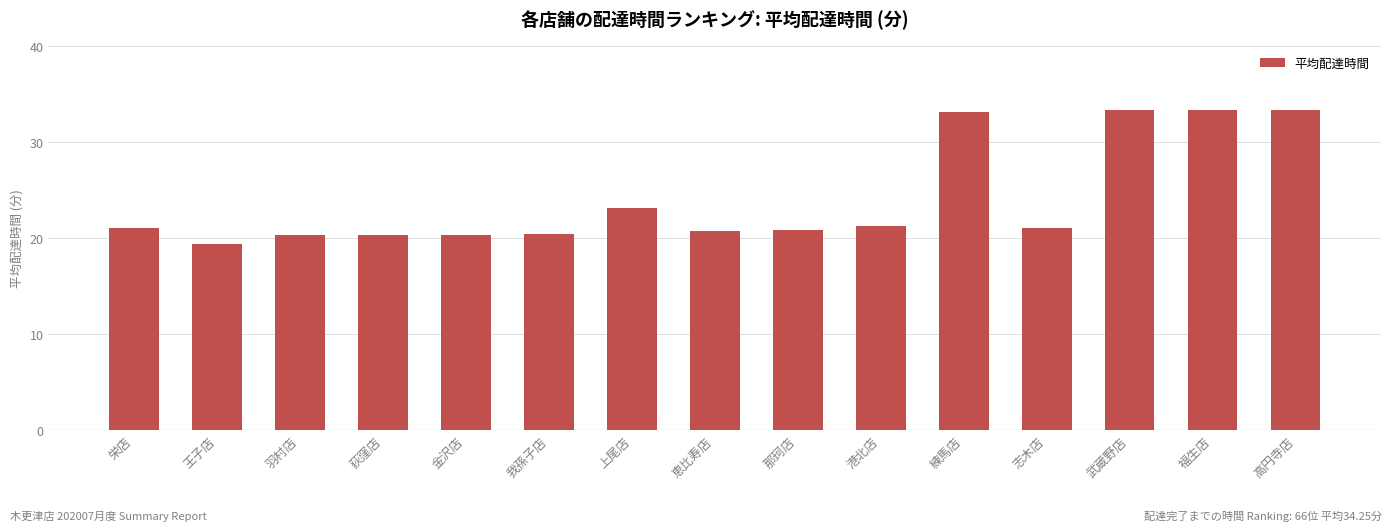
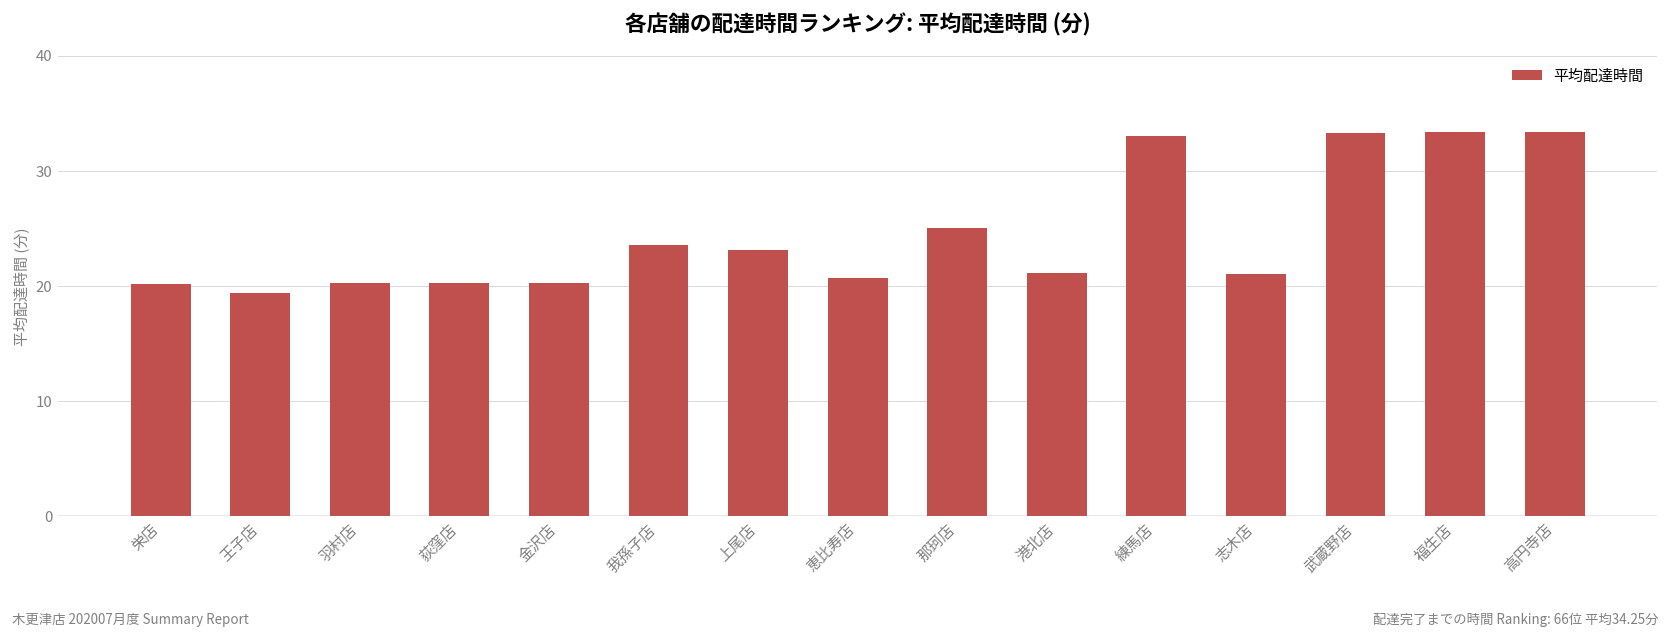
  {
-   "栄店": 21,
+   "栄店": 20,
    "王子店": 19,
    "羽村店": 20,
    "荻窪店": 20,
    "金沢店": 20,
-   "我孫子店": 20,
+   "我孫子店": 24,
    "上尾店": 23,
    "恵比寿店": 21,
-   "那珂店": 21,
+   "那珂店": 25,
    "港北店": 21,
    "練馬店": 33,
    "志木店": 21,
    "武蔵野店": 33,
    "福生店": 33,
    "高円寺店": 33
  }
